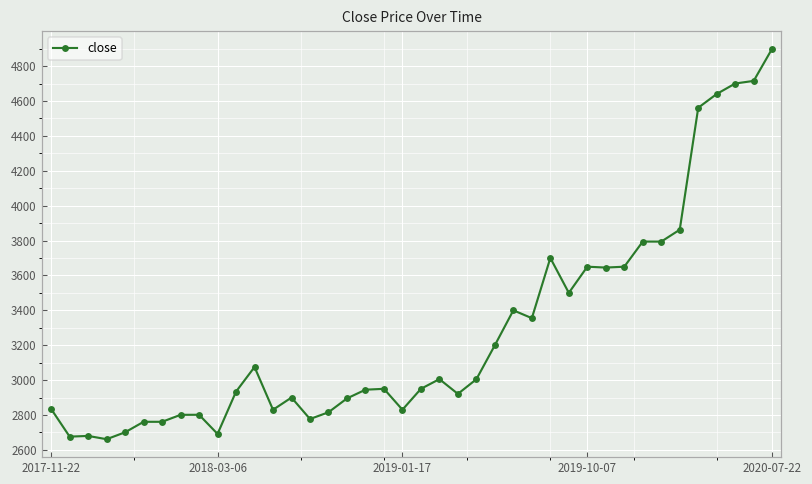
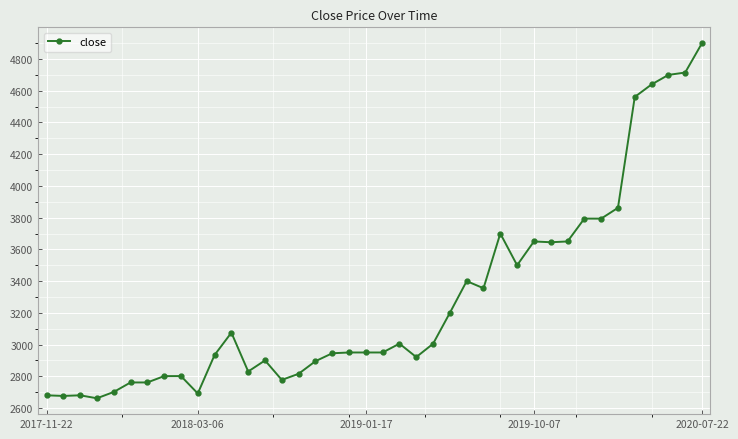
  {
-   "2017-11-22": 2830,
+   "2017-11-22": 2680,
    "2018-03-06": 2690,
-   "2019-01-17": 2830,
+   "2019-01-17": 2950,
    "2019-10-07": 3650,
    "2020-07-22": 4900
  }
